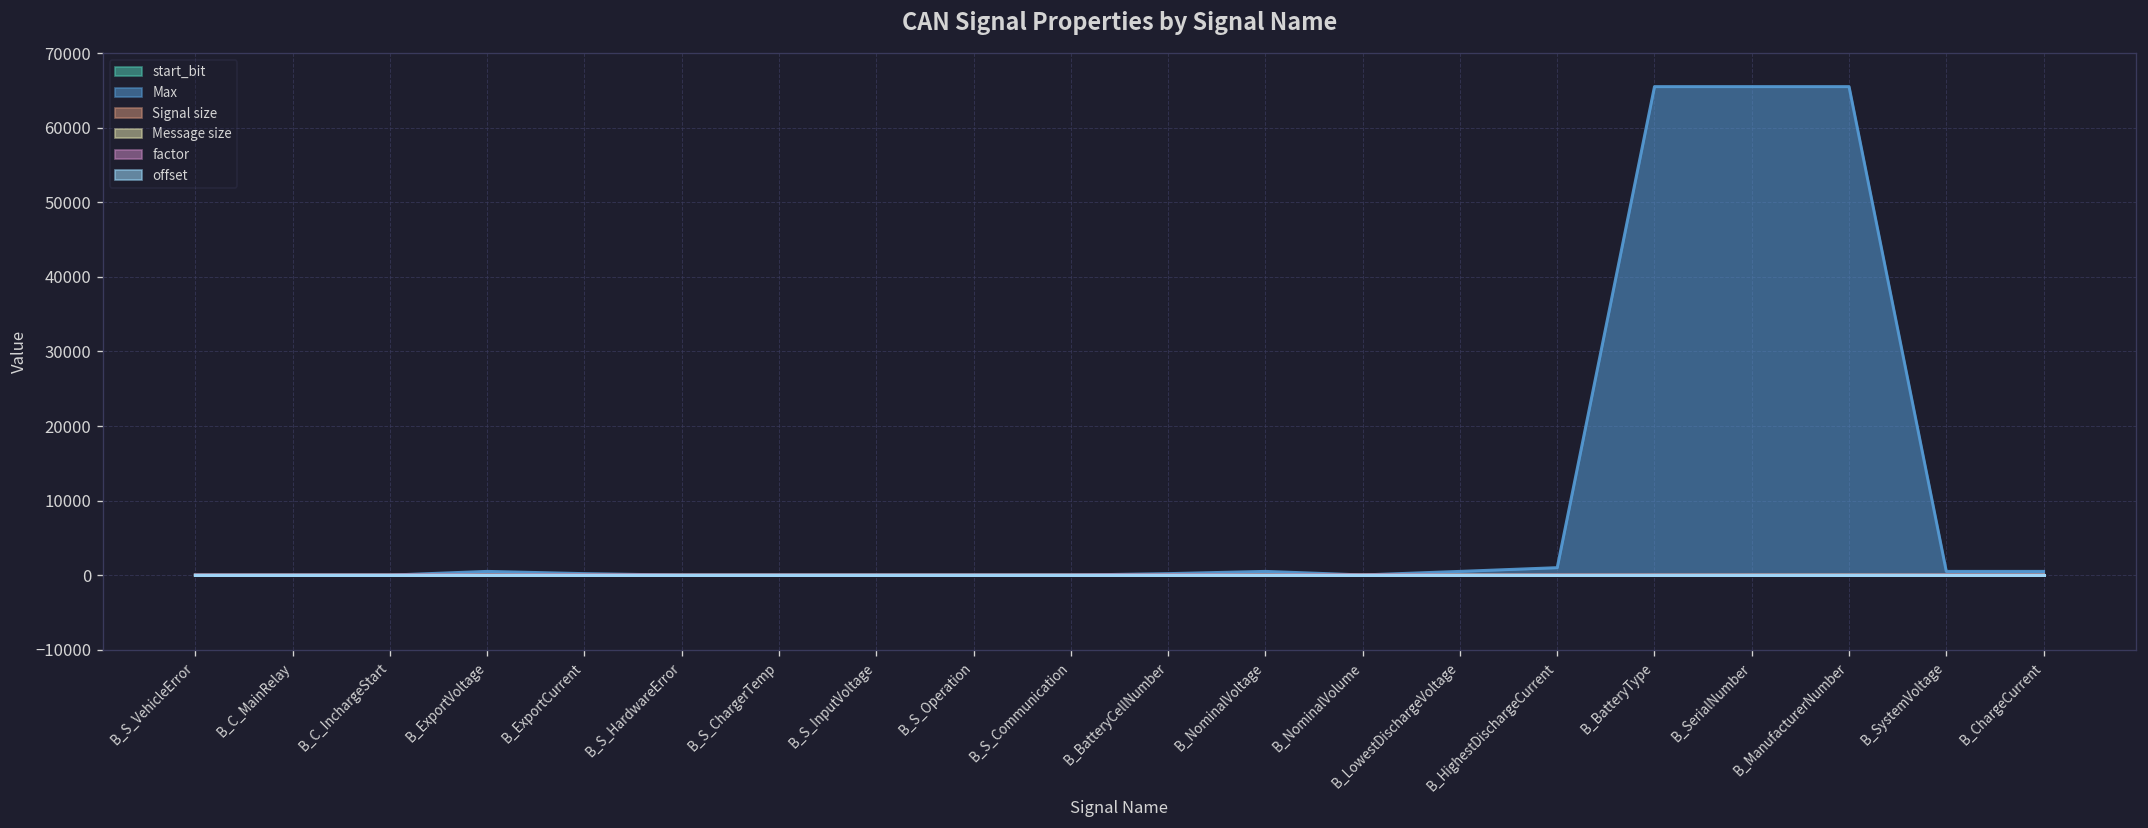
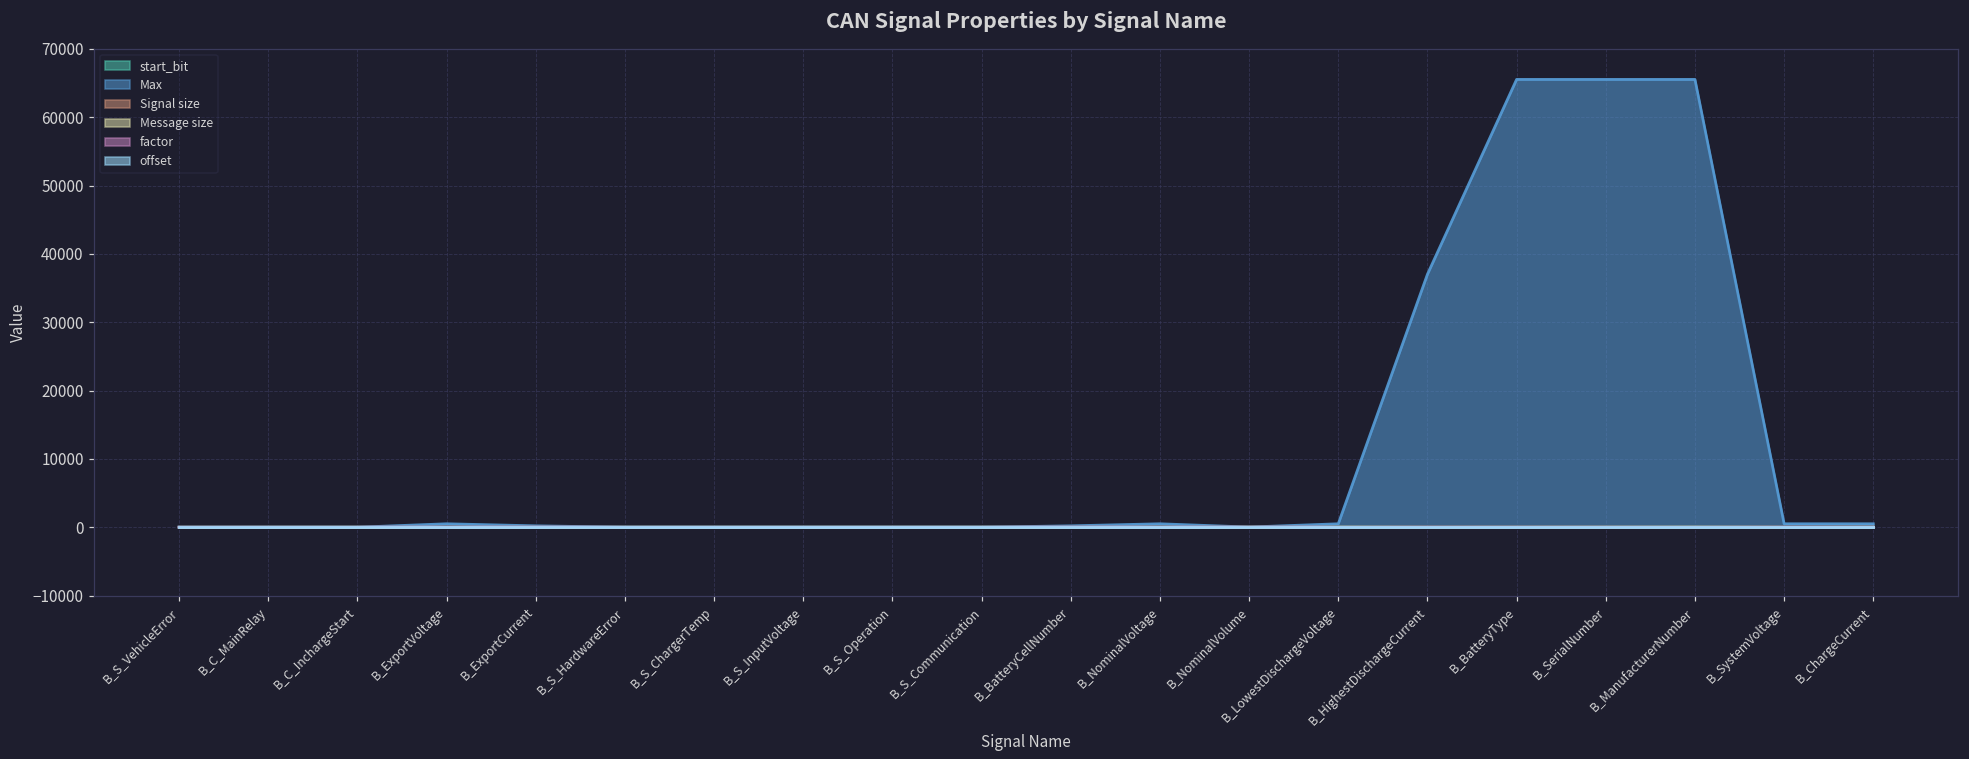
  {
    "offset": {
      "B_ExportVoltage": 0,
      "B_NominalVoltage": 0,
      "B_LowestDischargeVoltage": 0,
      "B_HighestDischargeCurrent": 0,
      "B_BatteryType": 0,
      "B_SerialNumber": 0,
      "B_ManufacturerNumber": 0,
      "B_SystemVoltage": 0,
      "B_ChargeCurrent": 0
    },
    "Max": {
      "B_ExportVoltage": 1000,
      "B_NominalVoltage": 1000,
      "B_LowestDischargeVoltage": 1000,
-     "B_HighestDischargeCurrent": 1000,
+     "B_HighestDischargeCurrent": 37000,
      "B_BatteryType": 66000,
      "B_SerialNumber": 66000,
      "B_ManufacturerNumber": 66000,
      "B_SystemVoltage": 1000,
      "B_ChargeCurrent": 1000
    }
  }
